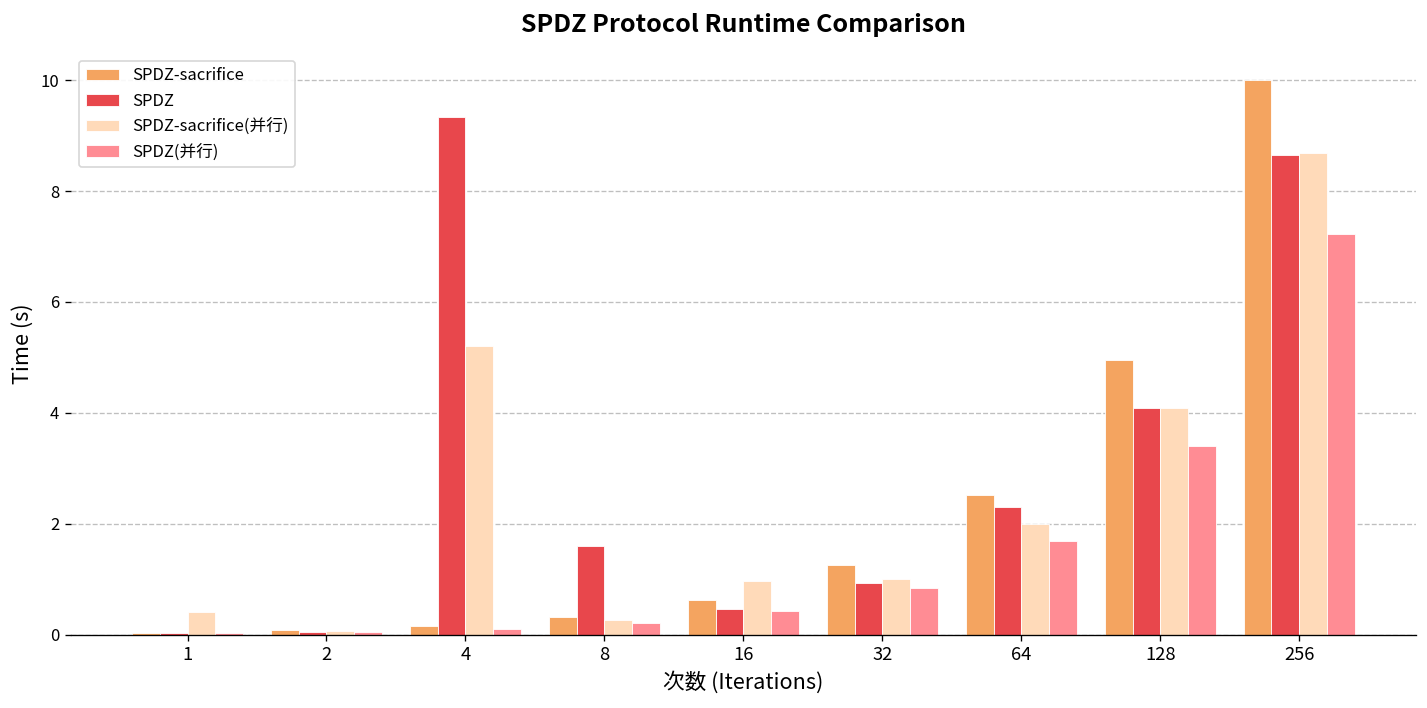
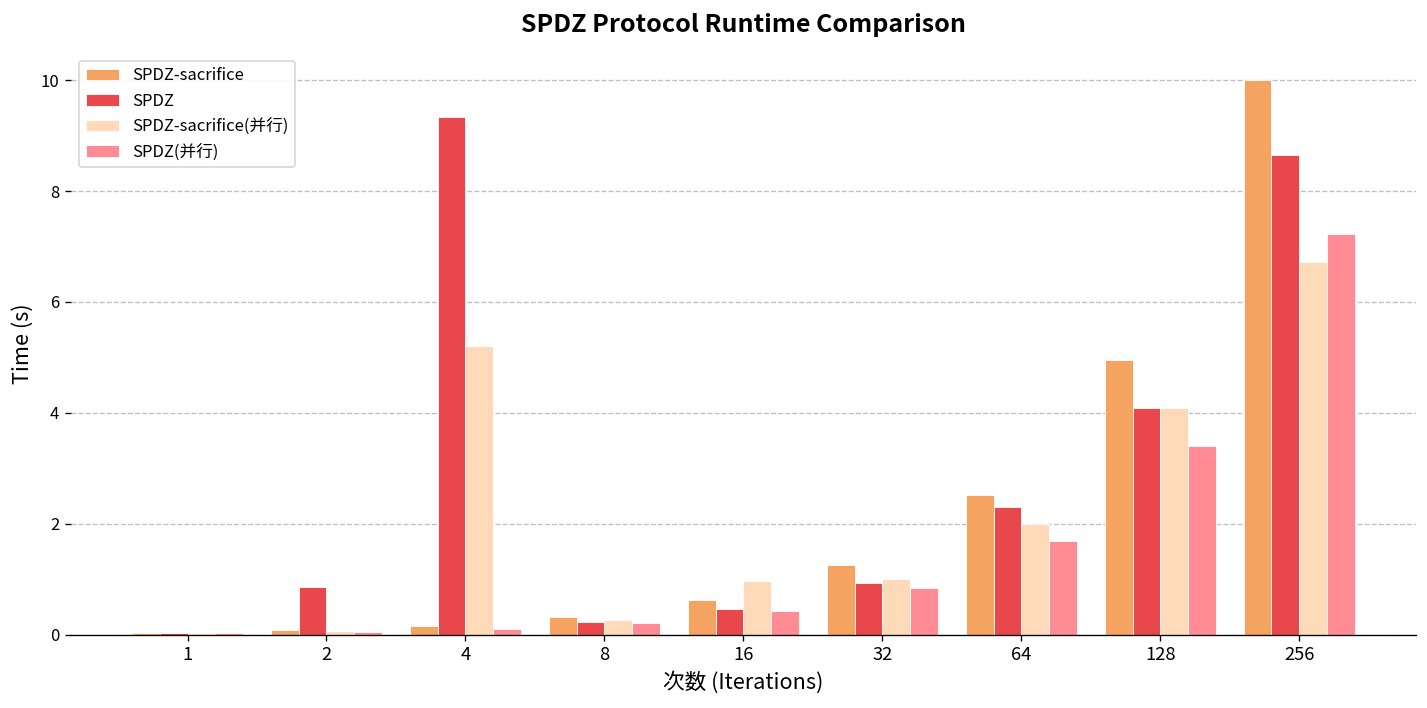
  {
    "SPDZ": {
-     "2": 0.1,
+     "2": 0.9,
      "4": 9.3,
-     "8": 1.6,
+     "8": 0.2,
      "16": 0.5,
      "32": 0.9,
      "64": 2.3,
      "128": 4.1,
      "256": 8.7
    },
    "SPDZ-sacrifice(并行)": {
-     "1": 0.4,
+     "1": 0.0,
      "2": 0.1,
      "4": 5.2,
      "8": 0.3,
      "16": 1.0,
      "32": 1.0,
      "64": 2.0,
      "128": 4.1,
-     "256": 8.7
+     "256": 6.7
    }
  }
